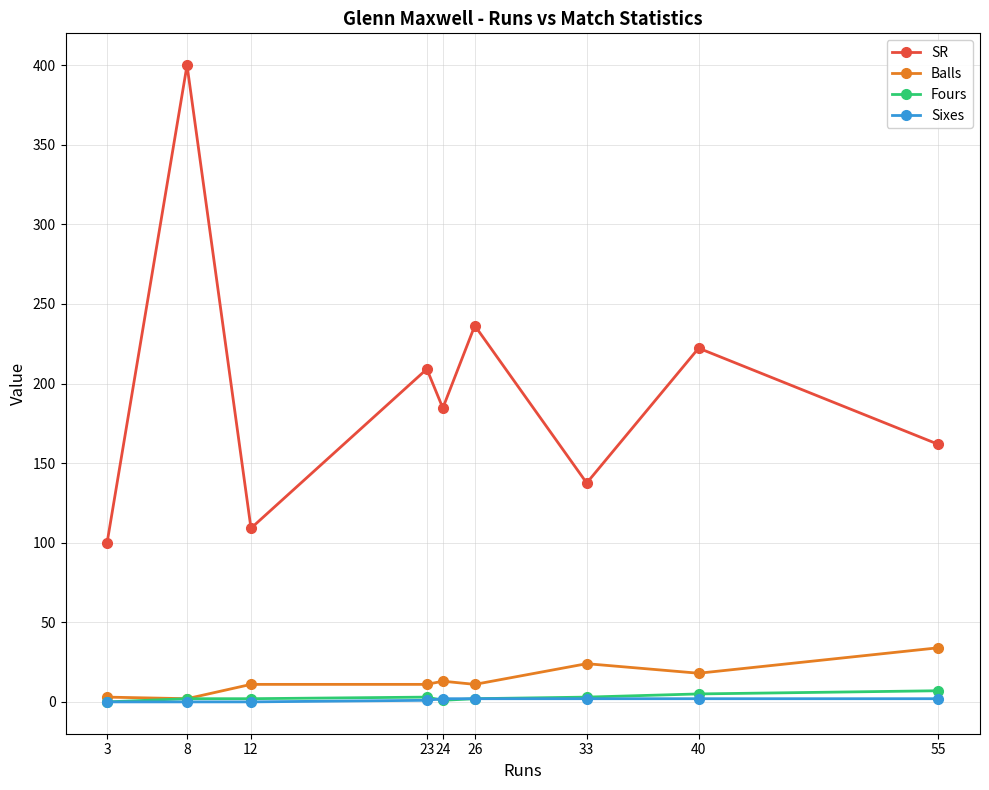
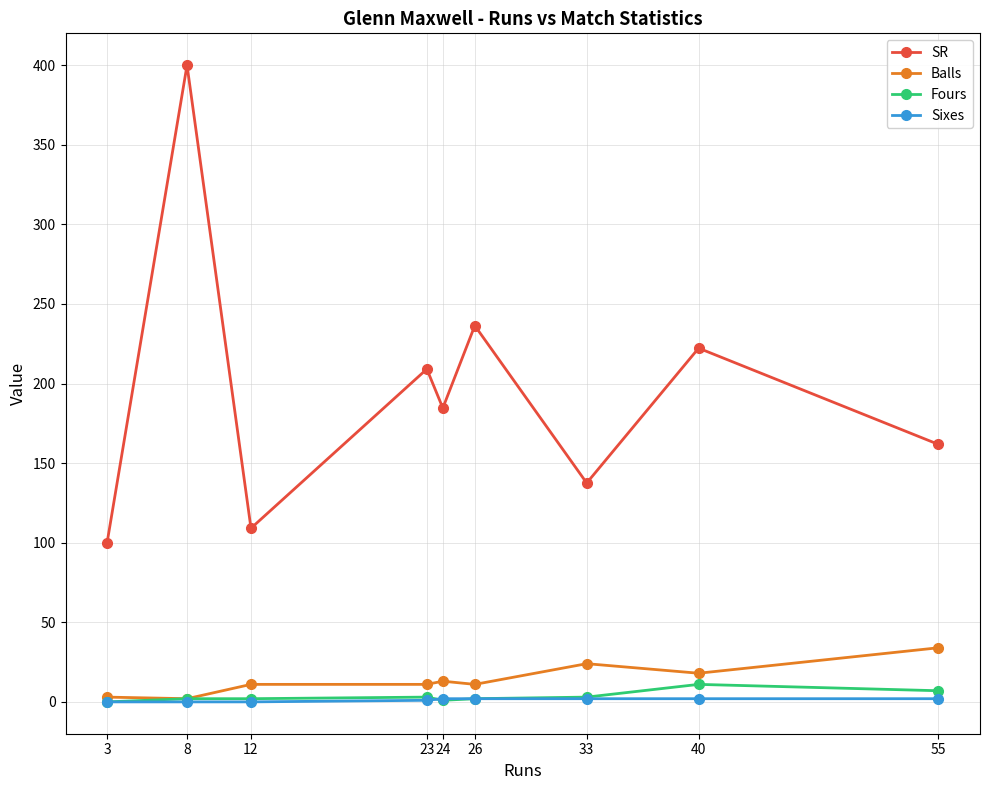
  {
    "Fours": {
      "12": 2,
      "23": 3,
-     "40": 5,
+     "40": 11,
      "55": 7
    },
    "Sixes": {
      "8": 0,
      "12": 0,
      "23": 1,
      "40": 2,
      "55": 2
    }
  }
